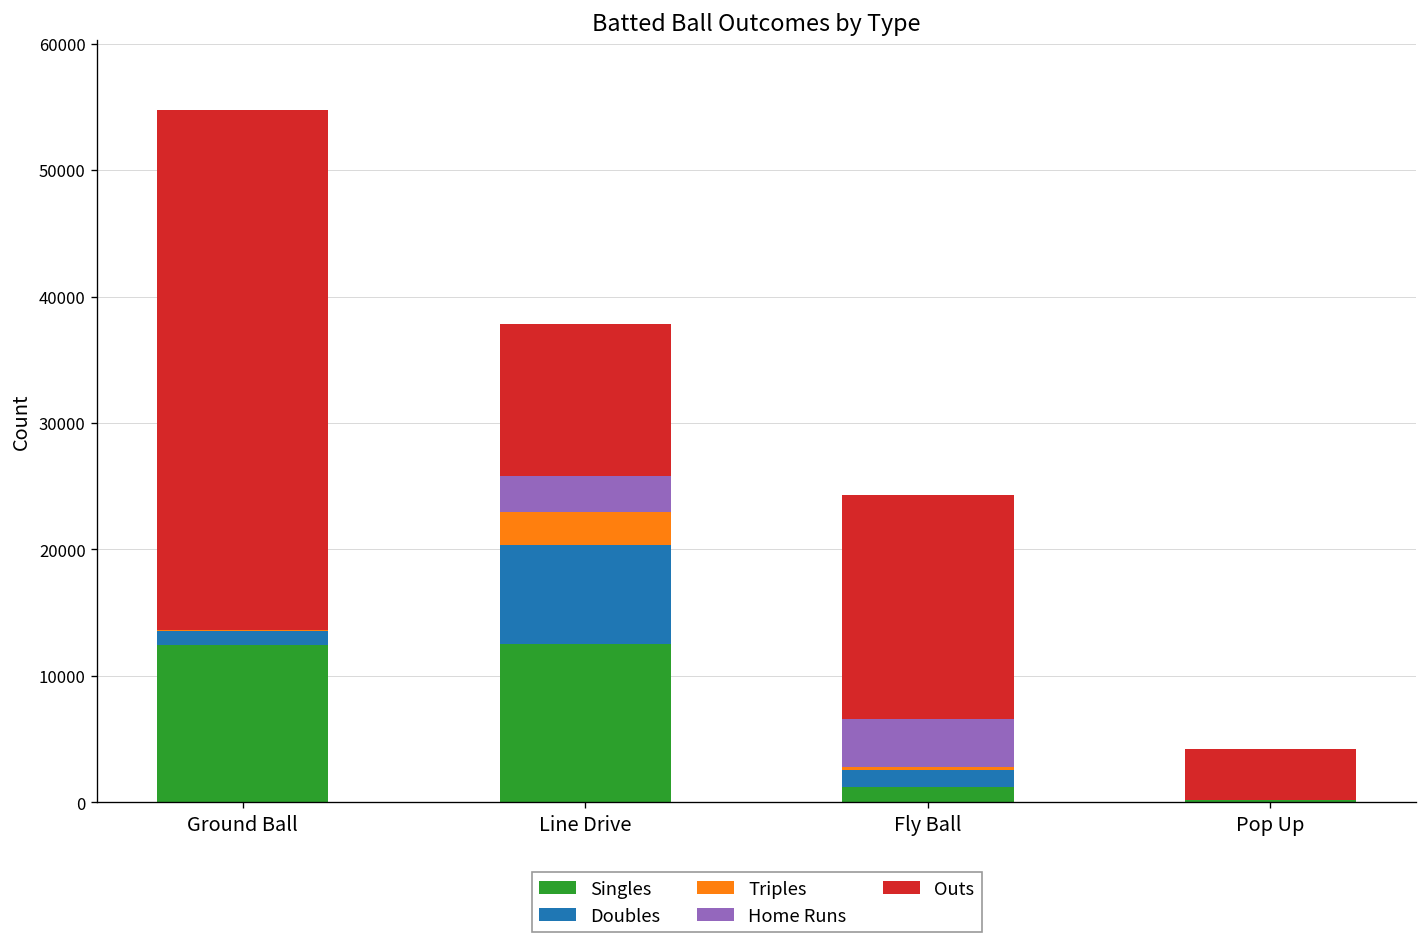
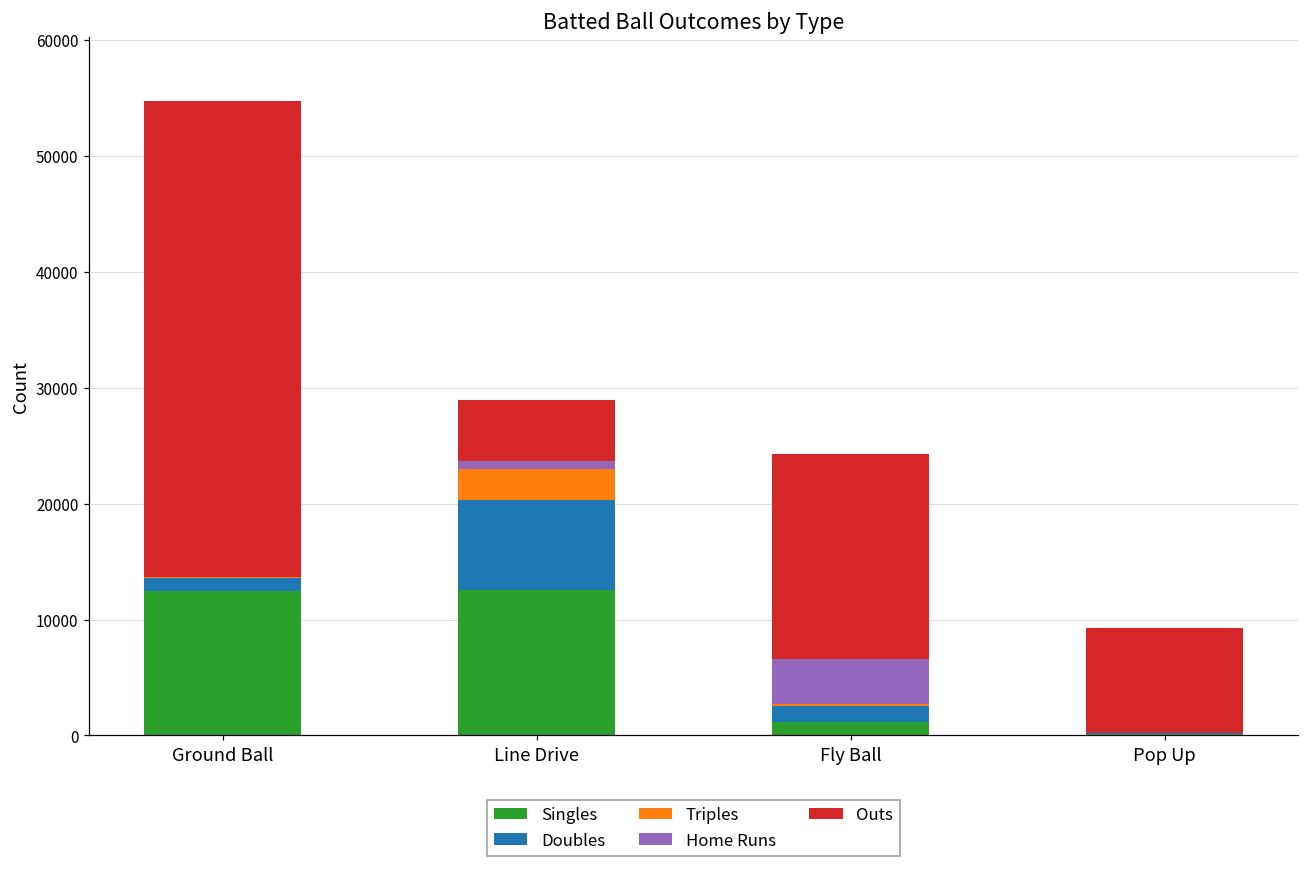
  {
    "Singles": {
      "Ground Ball": 12400,
      "Line Drive": 12500,
      "Fly Ball": 1200
    },
    "Doubles": {
      "Ground Ball": 1100,
      "Line Drive": 7800,
      "Fly Ball": 1300
    },
    "Triples": {
      "Line Drive": 2600,
      "Fly Ball": 200
    },
    "Home Runs": {
      "Ground Ball": 0,
-     "Line Drive": 2900,
+     "Line Drive": 700,
      "Fly Ball": 3800,
      "Pop Up": 0
    },
    "Outs": {
      "Ground Ball": 41100,
-     "Line Drive": 12000,
+     "Line Drive": 5300,
      "Fly Ball": 17700,
-     "Pop Up": 4000
+     "Pop Up": 9100
    }
  }
